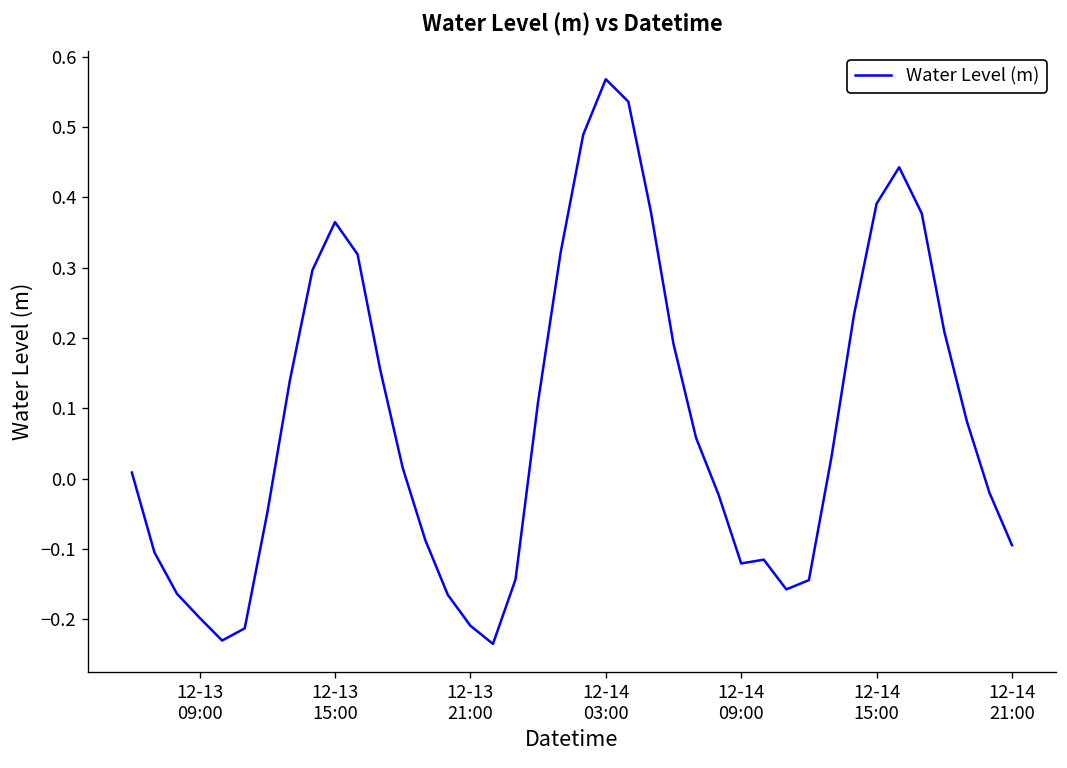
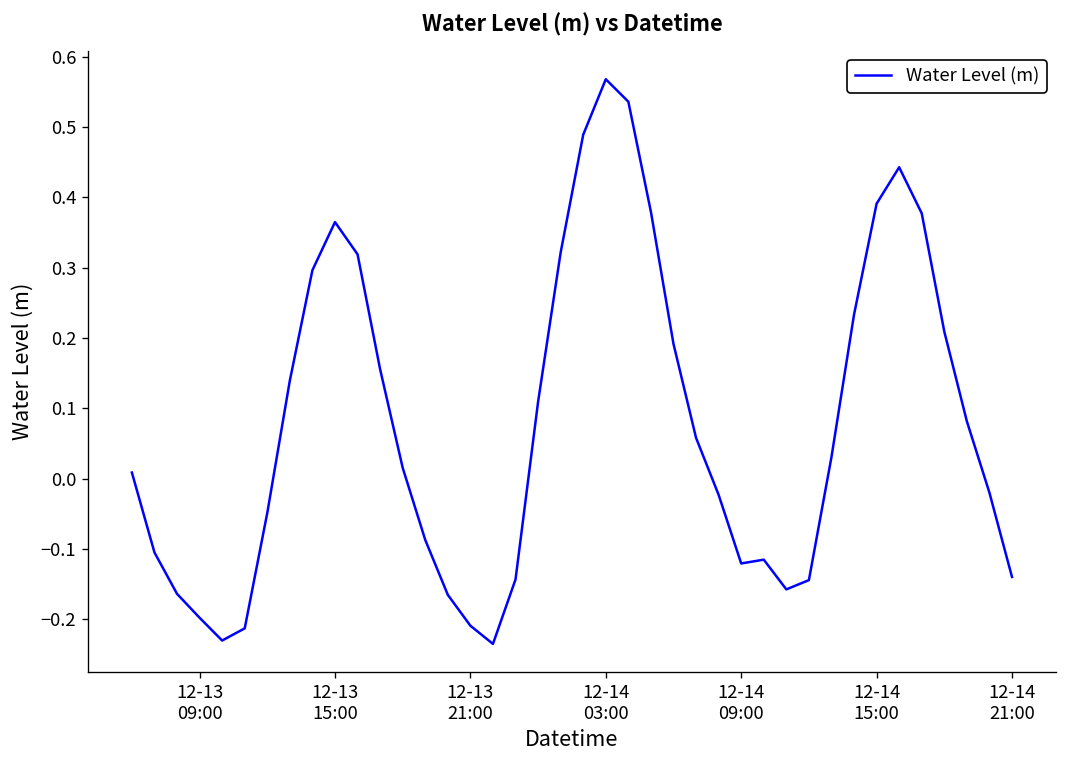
  {
    "12-13 09:00": -0.20,
    "12-13 15:00": 0.36,
    "12-13 21:00": -0.21,
    "12-14 03:00": 0.57,
    "12-14 09:00": -0.12,
    "12-14 15:00": 0.39,
-   "12-14 21:00": -0.09
+   "12-14 21:00": -0.14
  }
